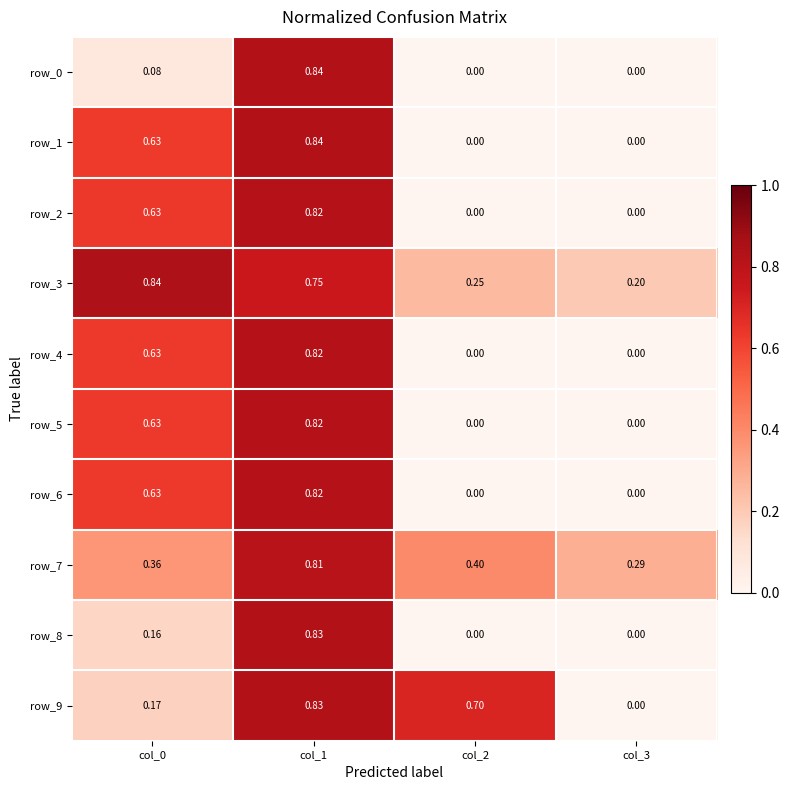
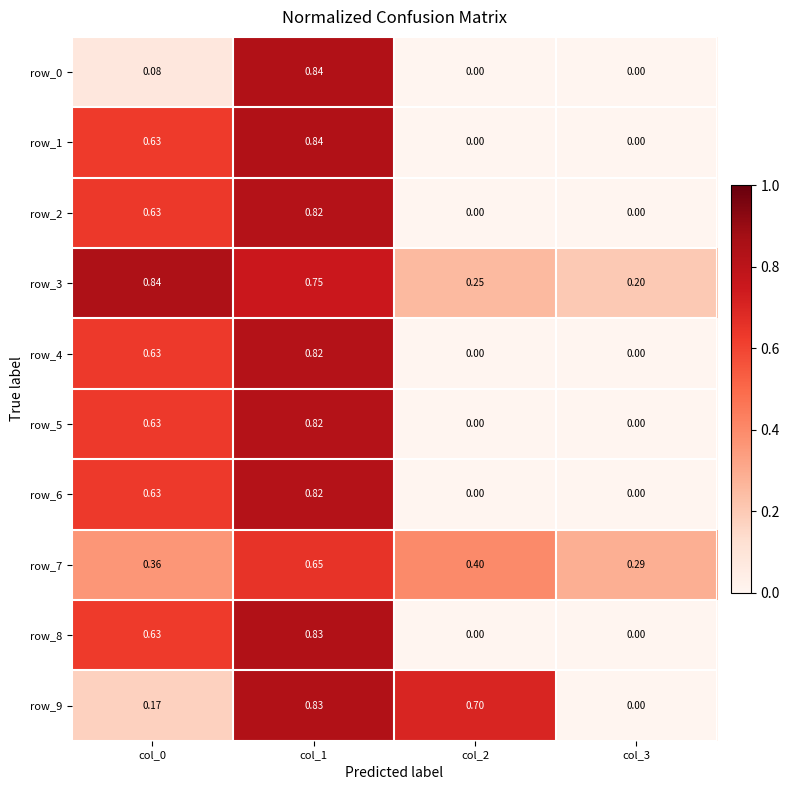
  {
    "row_0": {
      "col_0": 0.08,
      "col_1": 0.84,
      "col_2": 0.00,
      "col_3": 0.00
    },
    "row_1": {
      "col_0": 0.63,
      "col_1": 0.84,
      "col_2": 0.00,
      "col_3": 0.00
    },
    "row_2": {
      "col_0": 0.63,
      "col_1": 0.82,
      "col_2": 0.00,
      "col_3": 0.00
    },
    "row_3": {
      "col_0": 0.84,
      "col_1": 0.75,
      "col_2": 0.25,
      "col_3": 0.20
    },
    "row_4": {
      "col_0": 0.63,
      "col_1": 0.82,
      "col_2": 0.00,
      "col_3": 0.00
    },
    "row_5": {
      "col_0": 0.63,
      "col_1": 0.82,
      "col_2": 0.00,
      "col_3": 0.00
    },
    "row_6": {
      "col_0": 0.63,
      "col_1": 0.82,
      "col_2": 0.00,
      "col_3": 0.00
    },
    "row_7": {
      "col_0": 0.36,
-     "col_1": 0.81,
+     "col_1": 0.65,
      "col_2": 0.40,
      "col_3": 0.29
    },
    "row_8": {
-     "col_0": 0.16,
+     "col_0": 0.63,
      "col_1": 0.83,
      "col_2": 0.00,
      "col_3": 0.00
    },
    "row_9": {
      "col_0": 0.17,
      "col_1": 0.83,
      "col_2": 0.70,
      "col_3": 0.00
    }
  }
